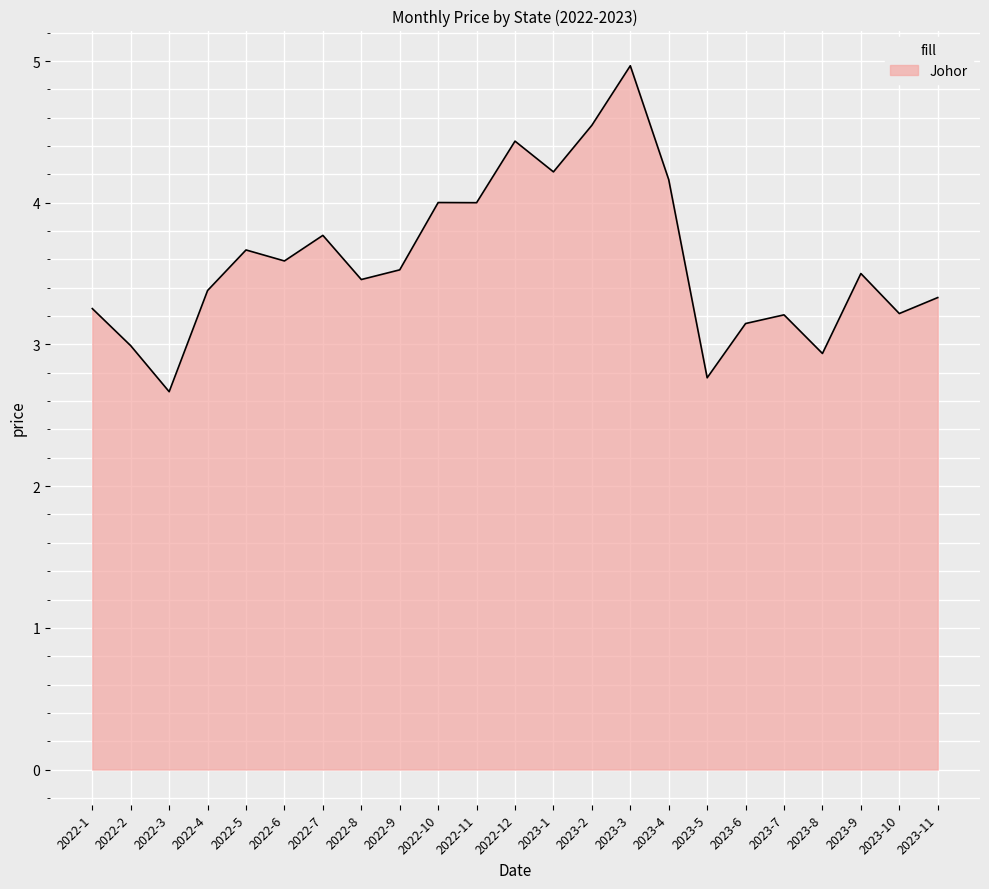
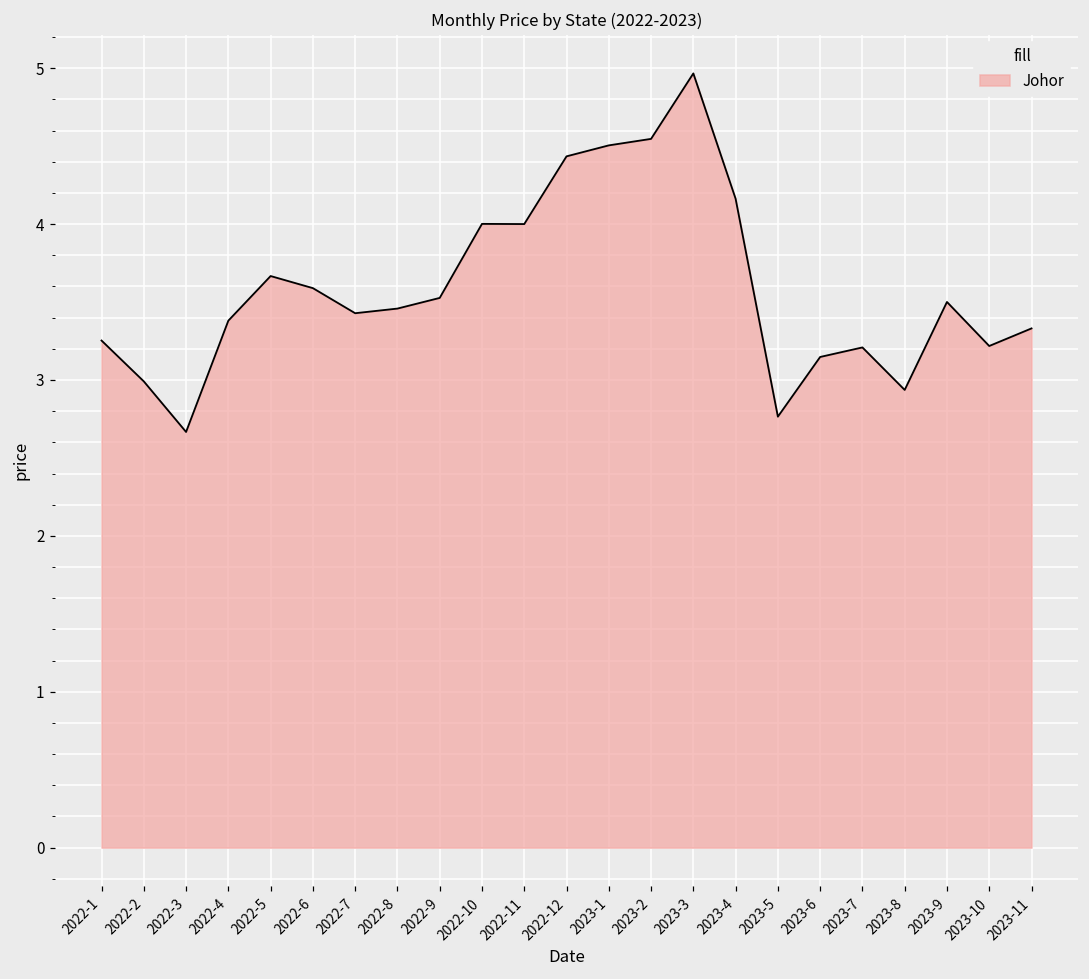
  {
    "2022-1": 3.25,
    "2022-2": 2.99,
    "2022-3": 2.67,
    "2022-4": 3.38,
    "2022-5": 3.67,
    "2022-6": 3.59,
-   "2022-7": 3.77,
+   "2022-7": 3.43,
    "2022-8": 3.46,
    "2022-9": 3.53,
    "2022-10": 4.00,
    "2022-11": 4.00,
    "2022-12": 4.43,
-   "2023-1": 4.22,
+   "2023-1": 4.51,
    "2023-2": 4.55,
    "2023-3": 4.97,
    "2023-4": 4.16,
    "2023-5": 2.76,
    "2023-6": 3.15,
    "2023-7": 3.21,
    "2023-8": 2.94,
    "2023-9": 3.50,
    "2023-10": 3.22,
    "2023-11": 3.33
  }
